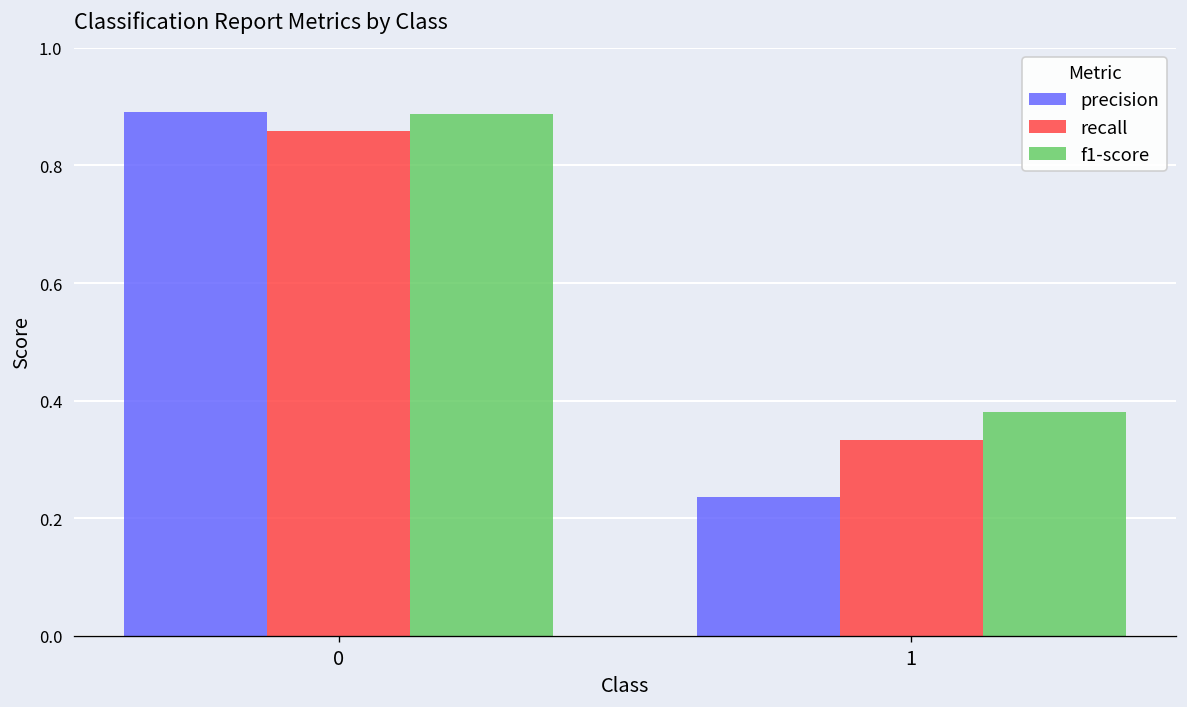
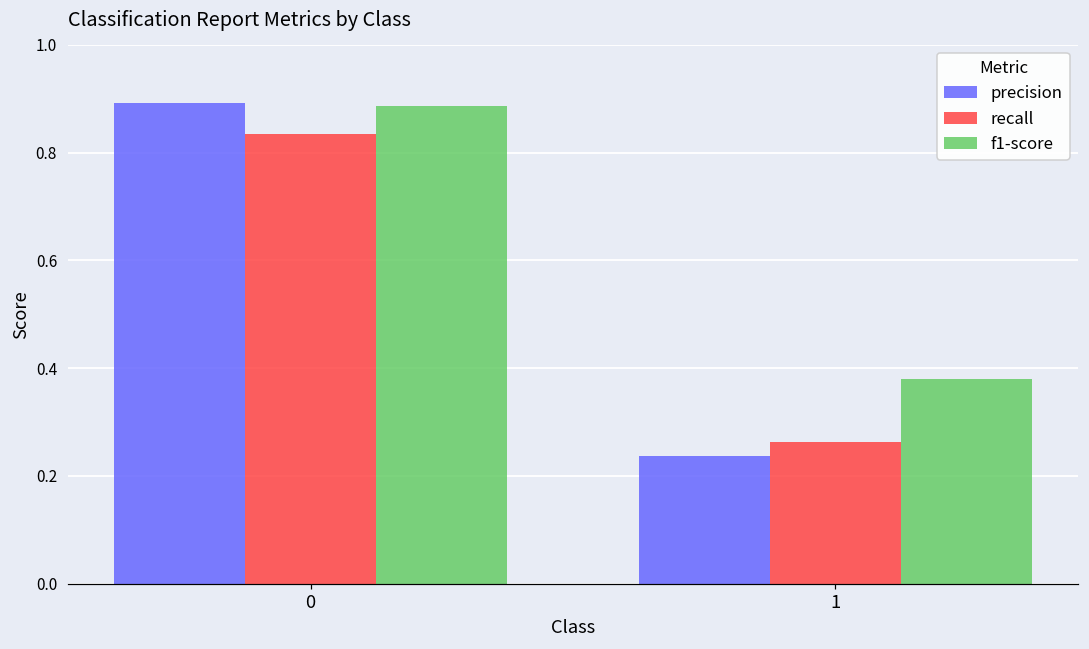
  {
    "precision": {
      "0": 0.89,
      "1": 0.24
    },
    "recall": {
-     "0": 0.86,
-     "1": 0.33
+     "0": 0.84,
+     "1": 0.26
    },
    "f1-score": {
      "0": 0.89,
      "1": 0.38
    }
  }
